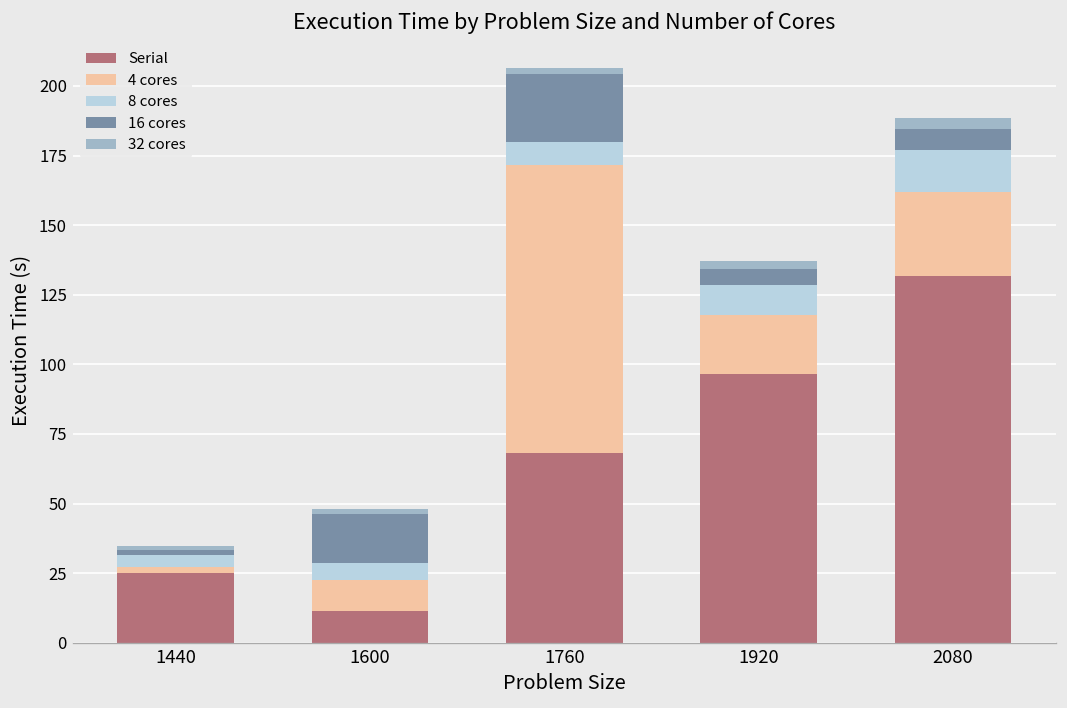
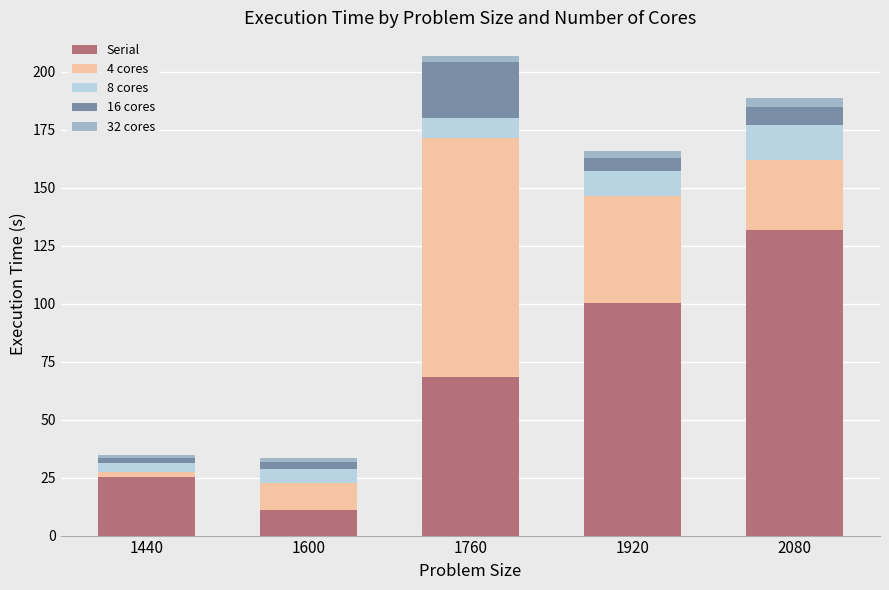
  {
    "Serial": {
      "1440": 25,
      "1600": 11,
      "1760": 68,
-     "1920": 96,
+     "1920": 100,
      "2080": 132
    },
    "4 cores": {
      "1440": 2,
      "1600": 11,
      "1760": 103,
-     "1920": 21,
+     "1920": 46,
      "2080": 30
    },
    "16 cores": {
      "1440": 2,
-     "1600": 18,
+     "1600": 3,
      "1760": 24,
      "1920": 5,
      "2080": 8
    }
  }
